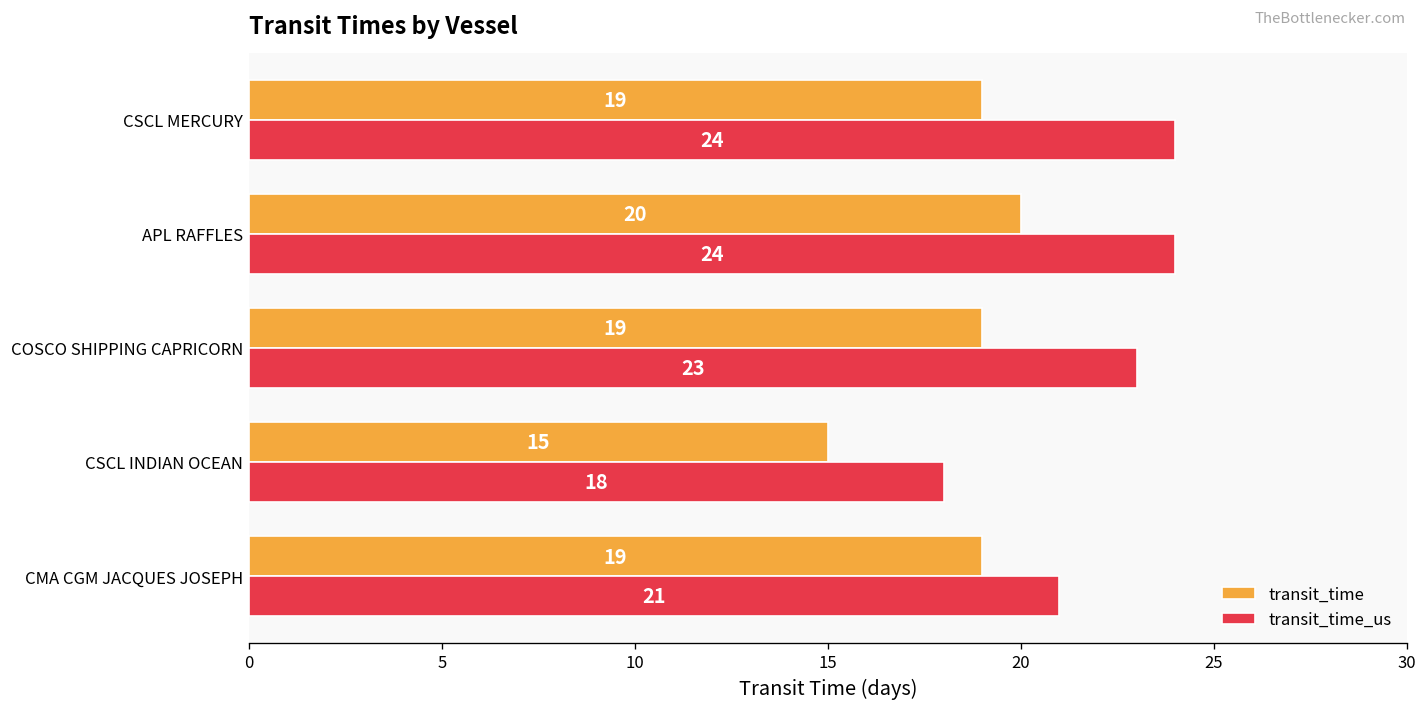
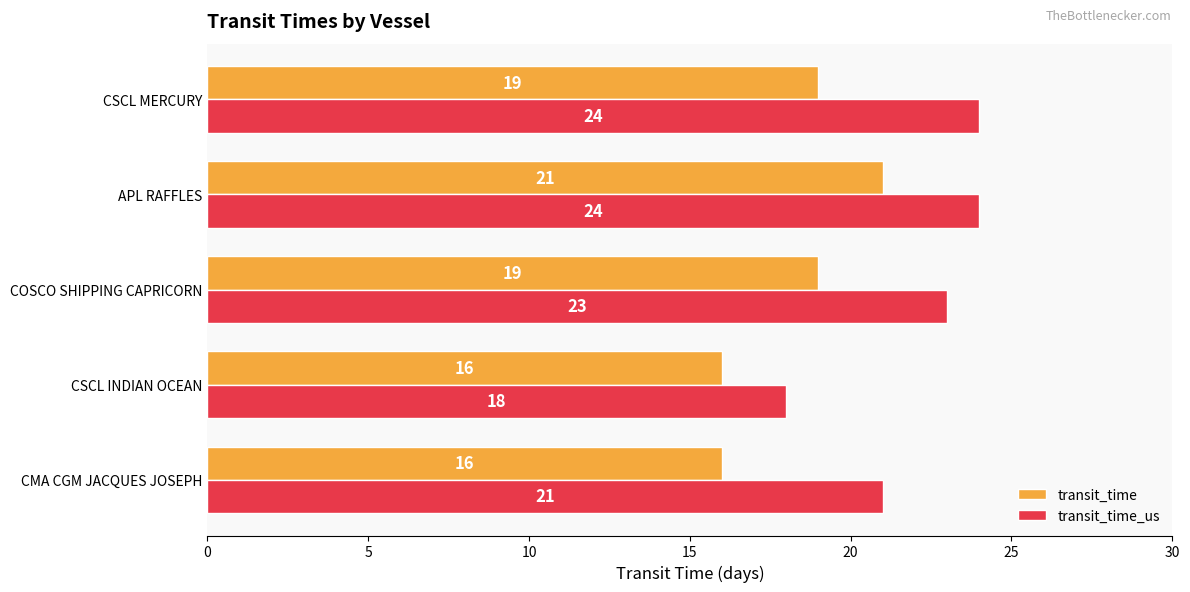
  {
    "transit_time": {
      "CSCL MERCURY": 19,
-     "APL RAFFLES": 20,
+     "APL RAFFLES": 21,
      "COSCO SHIPPING CAPRICORN": 19,
-     "CSCL INDIAN OCEAN": 15,
-     "CMA CGM JACQUES JOSEPH": 19
+     "CSCL INDIAN OCEAN": 16,
+     "CMA CGM JACQUES JOSEPH": 16
    },
    "transit_time_us": {
      "CSCL MERCURY": 24,
      "APL RAFFLES": 24,
      "COSCO SHIPPING CAPRICORN": 23,
      "CSCL INDIAN OCEAN": 18,
      "CMA CGM JACQUES JOSEPH": 21
    }
  }
